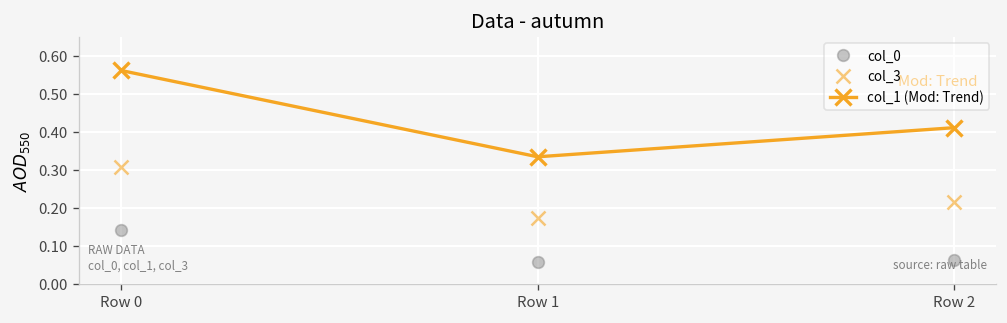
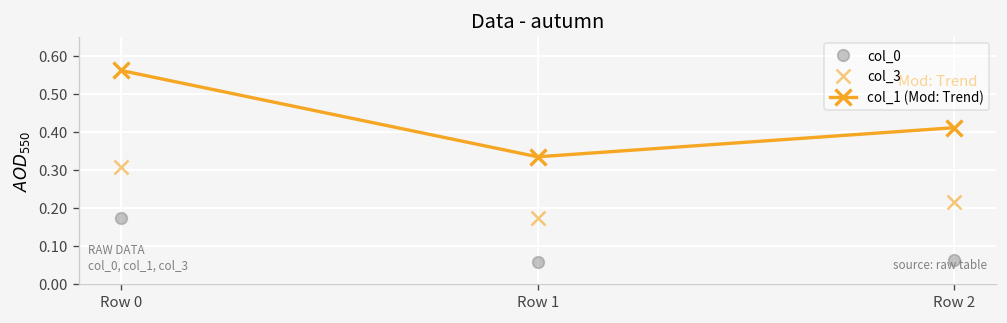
  {
    "col_0": {
-     "Row 0": 0.14,
+     "Row 0": 0.17,
      "Row 1": 0.06,
      "Row 2": 0.06
    }
  }
